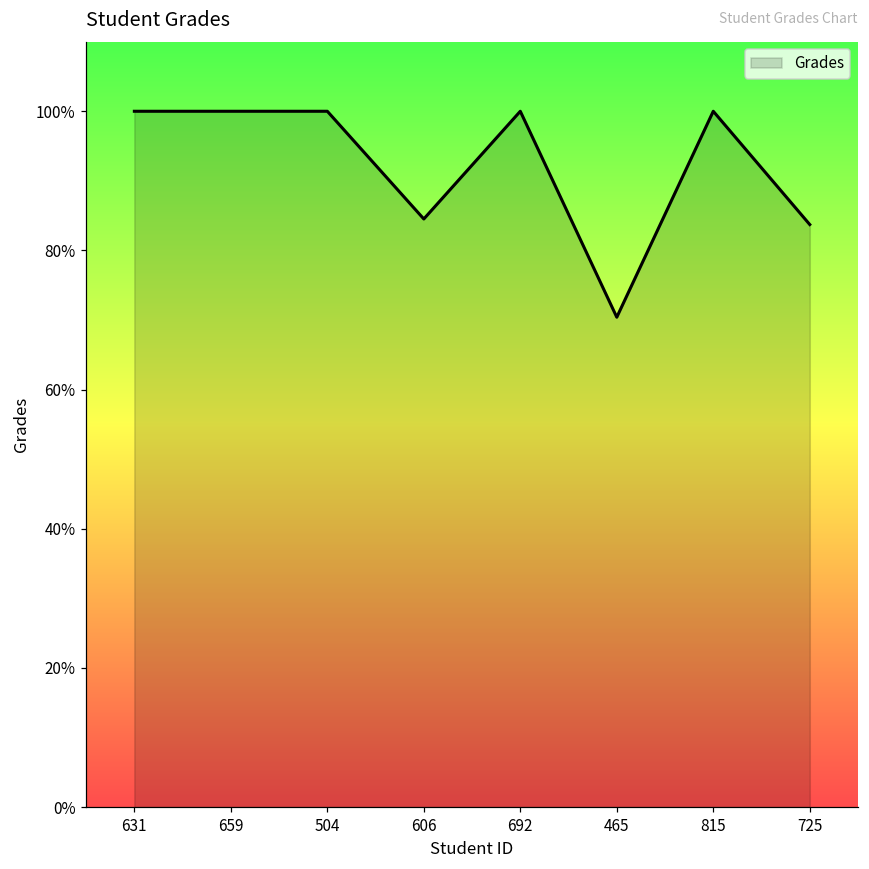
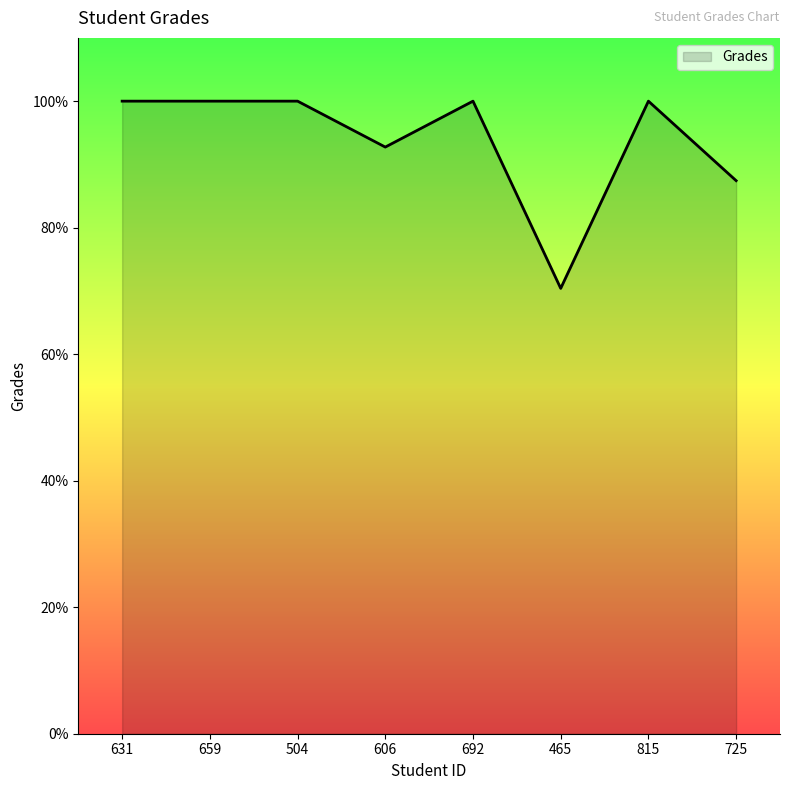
  {
    "631": "100%",
    "659": "100%",
    "504": "100%",
-   "606": "85%",
+   "606": "93%",
    "692": "100%",
    "465": "70%",
    "815": "100%",
-   "725": "84%"
+   "725": "87%"
  }
